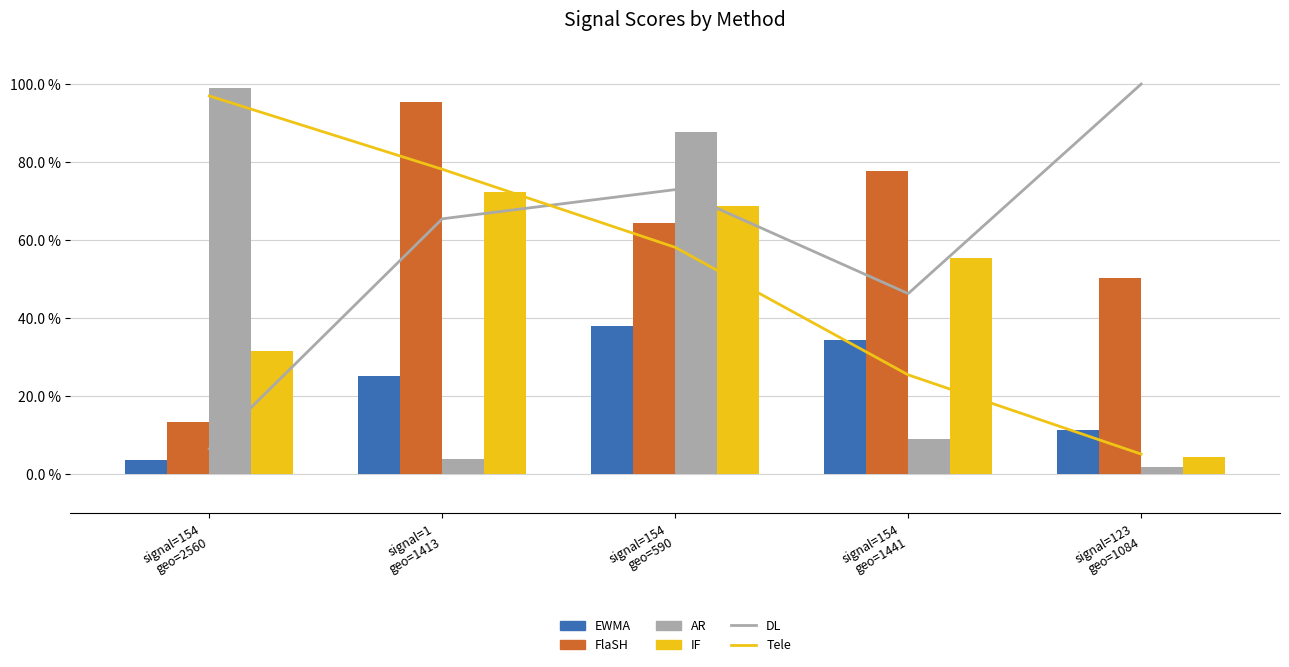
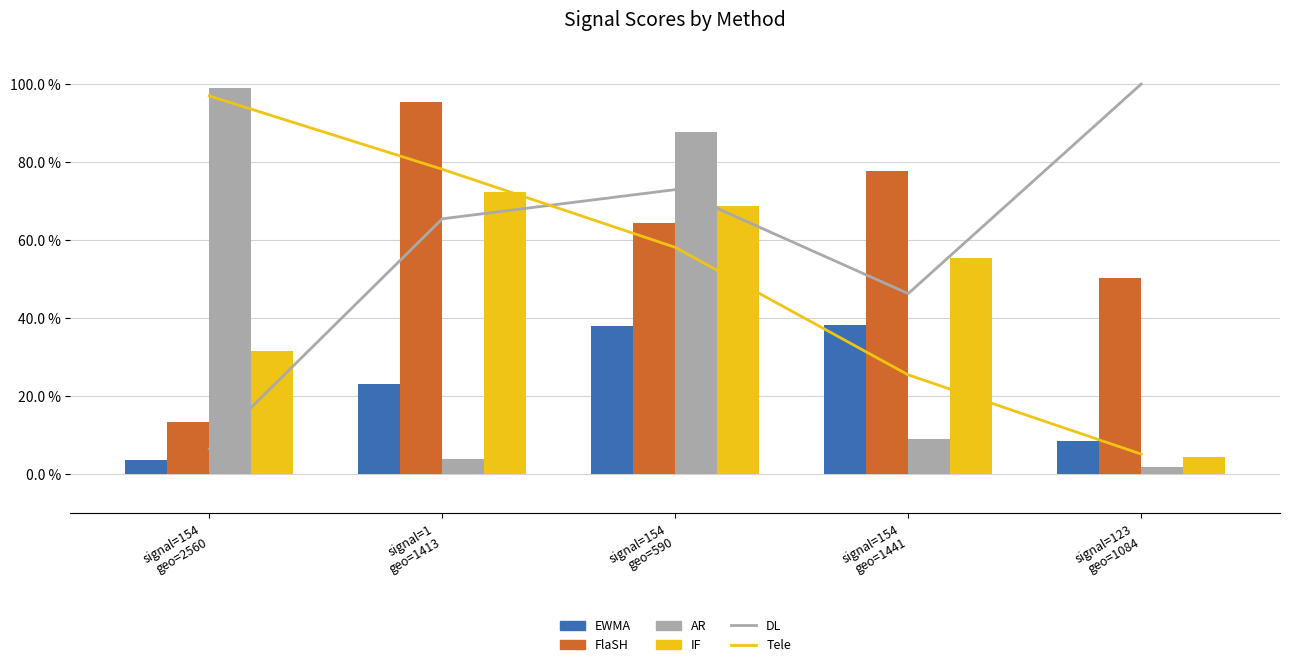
  {
    "EWMA": {
      "signal=154 geo=2560": "4 %",
-     "signal=1 geo=1413": "25 %",
+     "signal=1 geo=1413": "23 %",
      "signal=154 geo=590": "38 %",
-     "signal=154 geo=1441": "34 %",
-     "signal=123 geo=1084": "11 %"
+     "signal=154 geo=1441": "38 %",
+     "signal=123 geo=1084": "8 %"
    },
    "FlaSH": {
      "signal=154 geo=2560": "13 %",
      "signal=1 geo=1413": "95 %",
      "signal=154 geo=590": "64 %",
      "signal=154 geo=1441": "78 %",
      "signal=123 geo=1084": "50 %"
    }
  }
